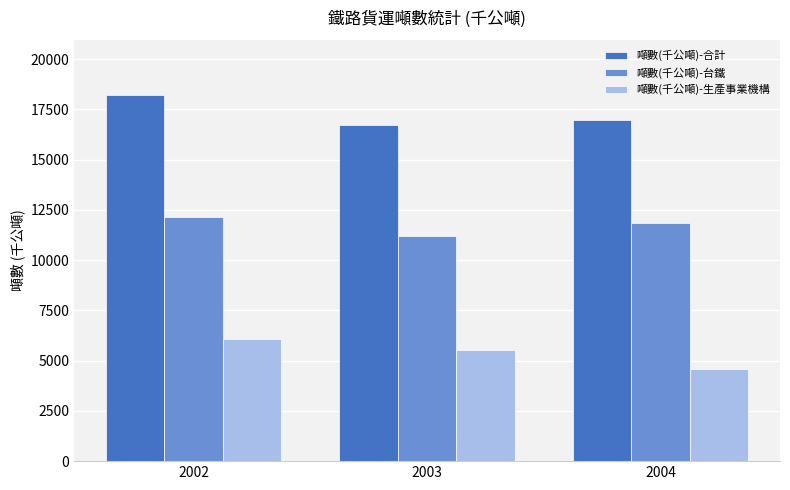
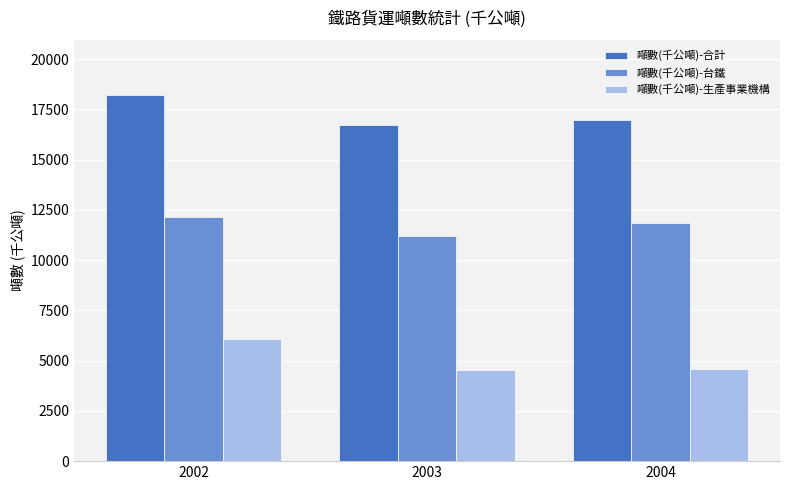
  {
    "噸數(千公噸)-生產事業機構": {
      "2002": 6100,
-     "2003": 5500,
+     "2003": 4500,
      "2004": 4600
    }
  }
